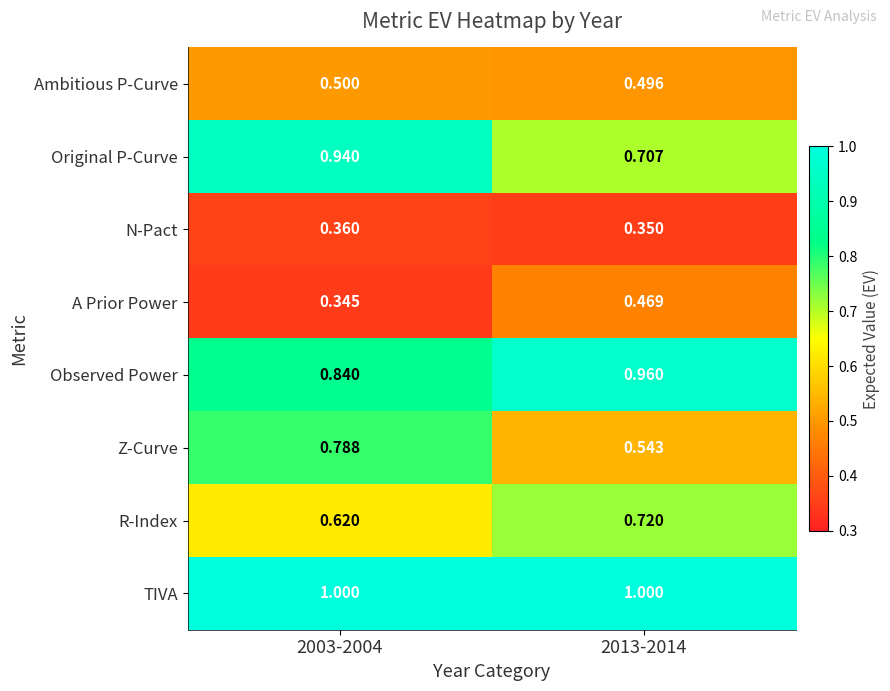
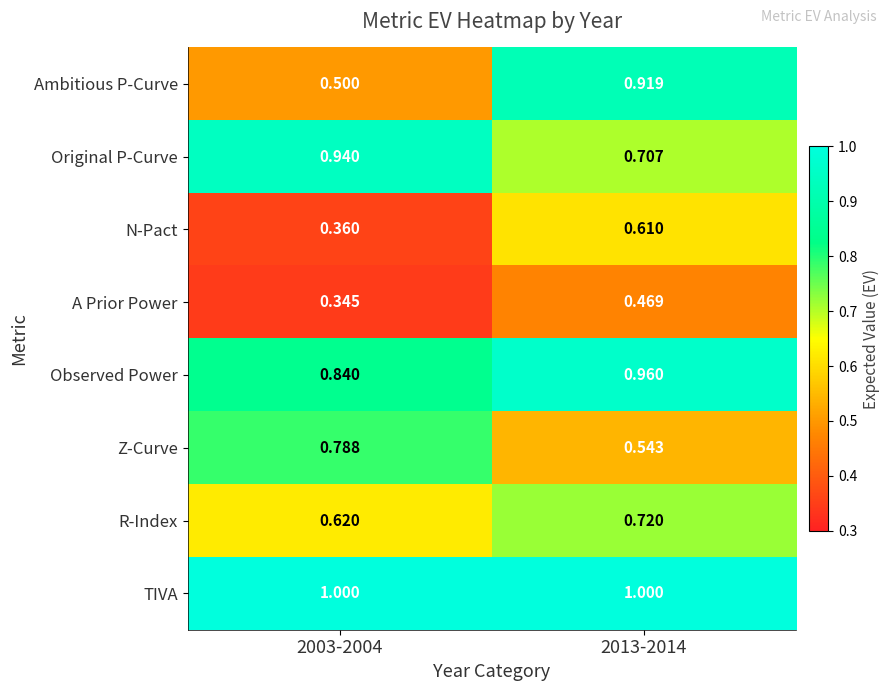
  {
    "Ambitious P-Curve": {
      "2003-2004": 0.500,
-     "2013-2014": 0.496
+     "2013-2014": 0.919
    },
    "Original P-Curve": {
      "2003-2004": 0.940,
      "2013-2014": 0.707
    },
    "N-Pact": {
      "2003-2004": 0.360,
-     "2013-2014": 0.350
+     "2013-2014": 0.610
    },
    "A Prior Power": {
      "2003-2004": 0.345,
      "2013-2014": 0.469
    },
    "Observed Power": {
      "2003-2004": 0.840,
      "2013-2014": 0.960
    },
    "Z-Curve": {
      "2003-2004": 0.788,
      "2013-2014": 0.543
    },
    "R-Index": {
      "2003-2004": 0.620,
      "2013-2014": 0.720
    },
    "TIVA": {
      "2003-2004": 1.000,
      "2013-2014": 1.000
    }
  }
